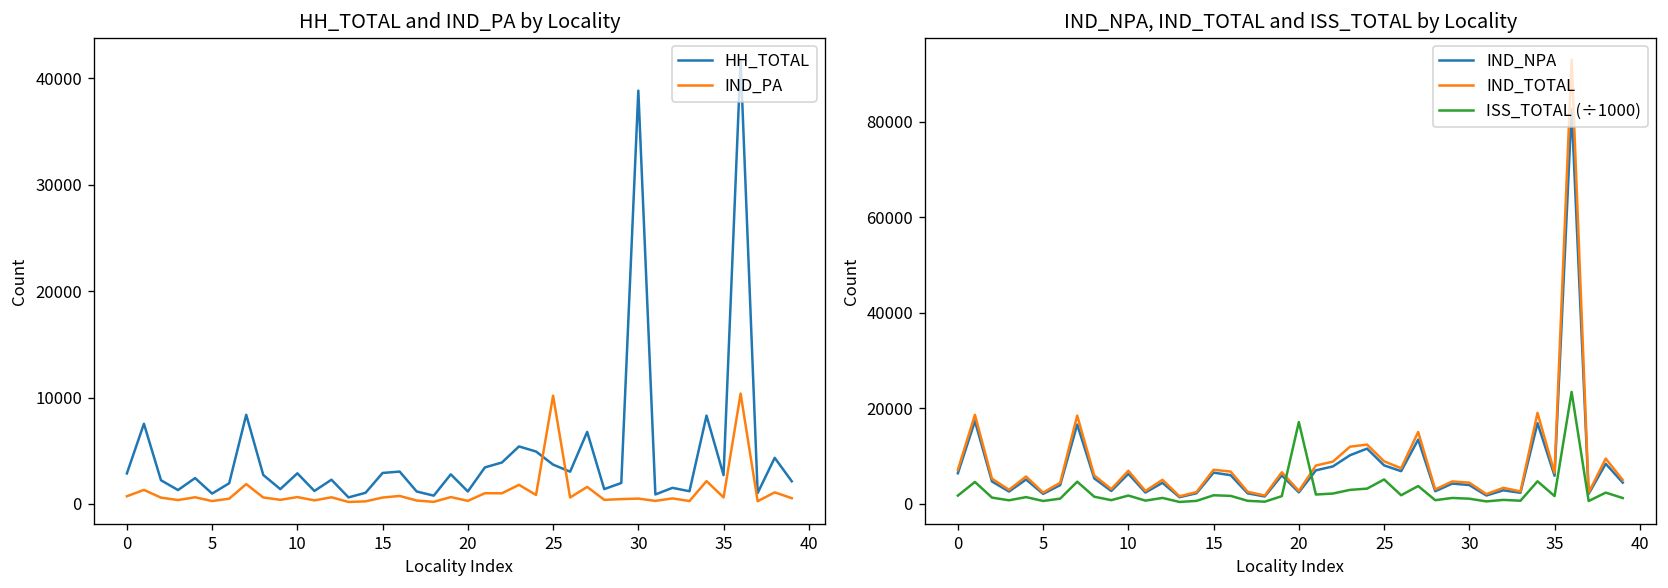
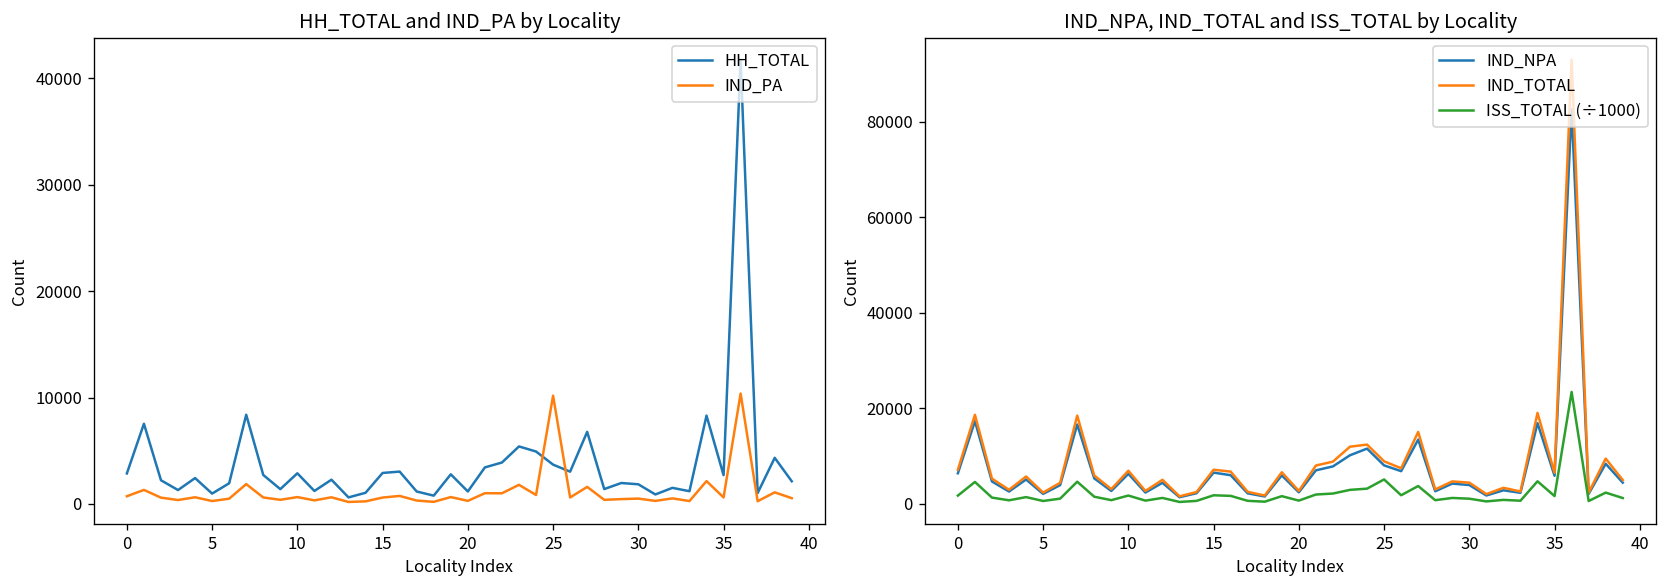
  {
    "HH_TOTAL and IND_PA by Locality": {
      "HH_TOTAL": {
        "0": 3000,
        "5": 1000,
        "10": 3000,
        "15": 3000,
        "20": 1000,
        "25": 4000,
-       "30": 39000,
+       "30": 2000,
        "35": 3000
      },
      "IND_PA": {
        "0": 1000,
        "5": 0,
        "10": 1000,
        "15": 1000,
        "20": 0,
        "25": 10000,
        "30": 1000,
        "35": 1000
      }
    },
    "IND_NPA, IND_TOTAL and ISS_TOTAL by Locality": {
      "IND_NPA": {
        "0": 6000,
        "25": 8000
      },
      "IND_TOTAL": {
        "0": 7000,
        "25": 9000
      },
      "ISS_TOTAL (÷1000)": {
        "0": 2000,
        "5": 1000,
        "10": 2000,
        "15": 2000,
-       "20": 17000,
+       "20": 1000,
        "25": 5000,
        "30": 1000,
        "35": 2000
      }
    }
  }
